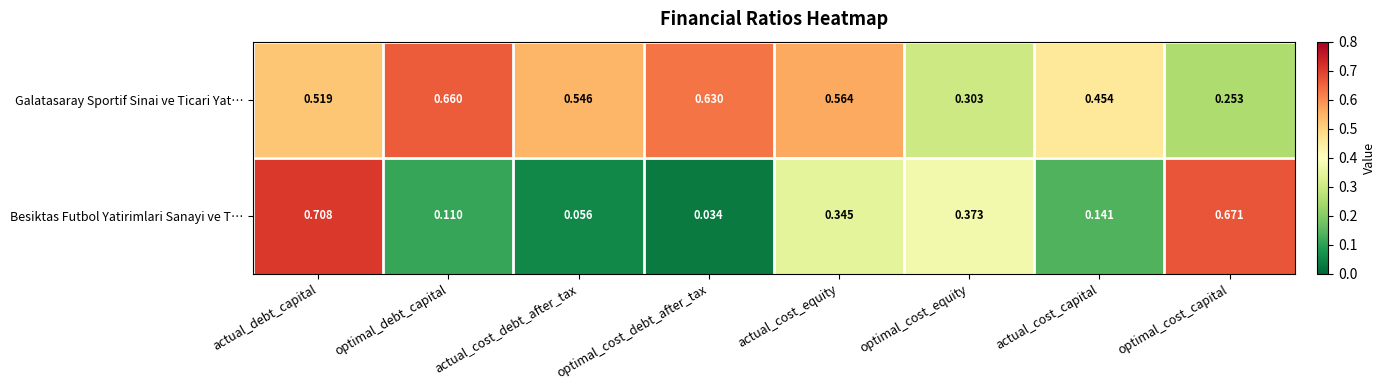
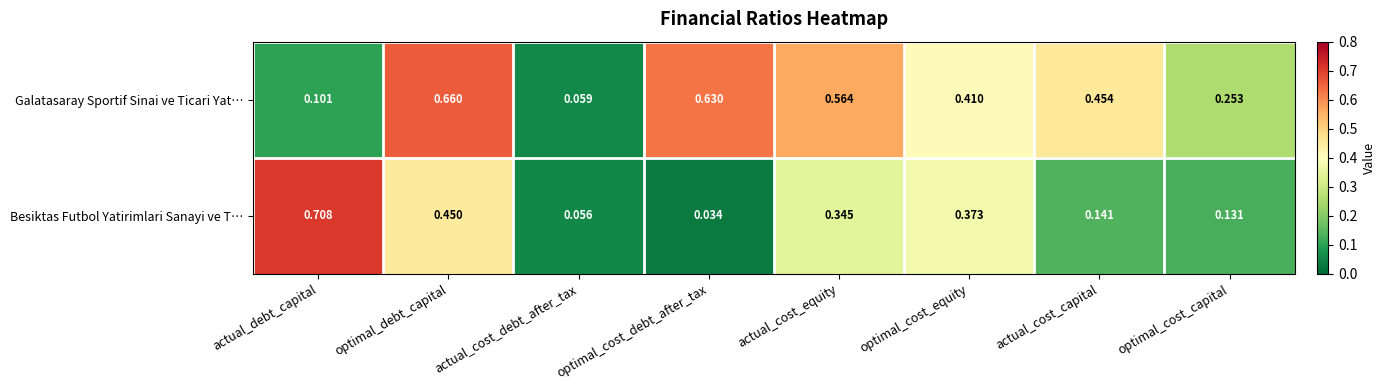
  {
    "Galatasaray Sportif Sinai ve Ticari Yat…": {
-     "actual_debt_capital": 0.519,
+     "actual_debt_capital": 0.101,
      "optimal_debt_capital": 0.660,
-     "actual_cost_debt_after_tax": 0.546,
+     "actual_cost_debt_after_tax": 0.059,
      "optimal_cost_debt_after_tax": 0.630,
      "actual_cost_equity": 0.564,
-     "optimal_cost_equity": 0.303,
+     "optimal_cost_equity": 0.410,
      "actual_cost_capital": 0.454,
      "optimal_cost_capital": 0.253
    },
    "Besiktas Futbol Yatirimlari Sanayi ve T…": {
      "actual_debt_capital": 0.708,
-     "optimal_debt_capital": 0.110,
+     "optimal_debt_capital": 0.450,
      "actual_cost_debt_after_tax": 0.056,
      "optimal_cost_debt_after_tax": 0.034,
      "actual_cost_equity": 0.345,
      "optimal_cost_equity": 0.373,
      "actual_cost_capital": 0.141,
-     "optimal_cost_capital": 0.671
+     "optimal_cost_capital": 0.131
    }
  }
